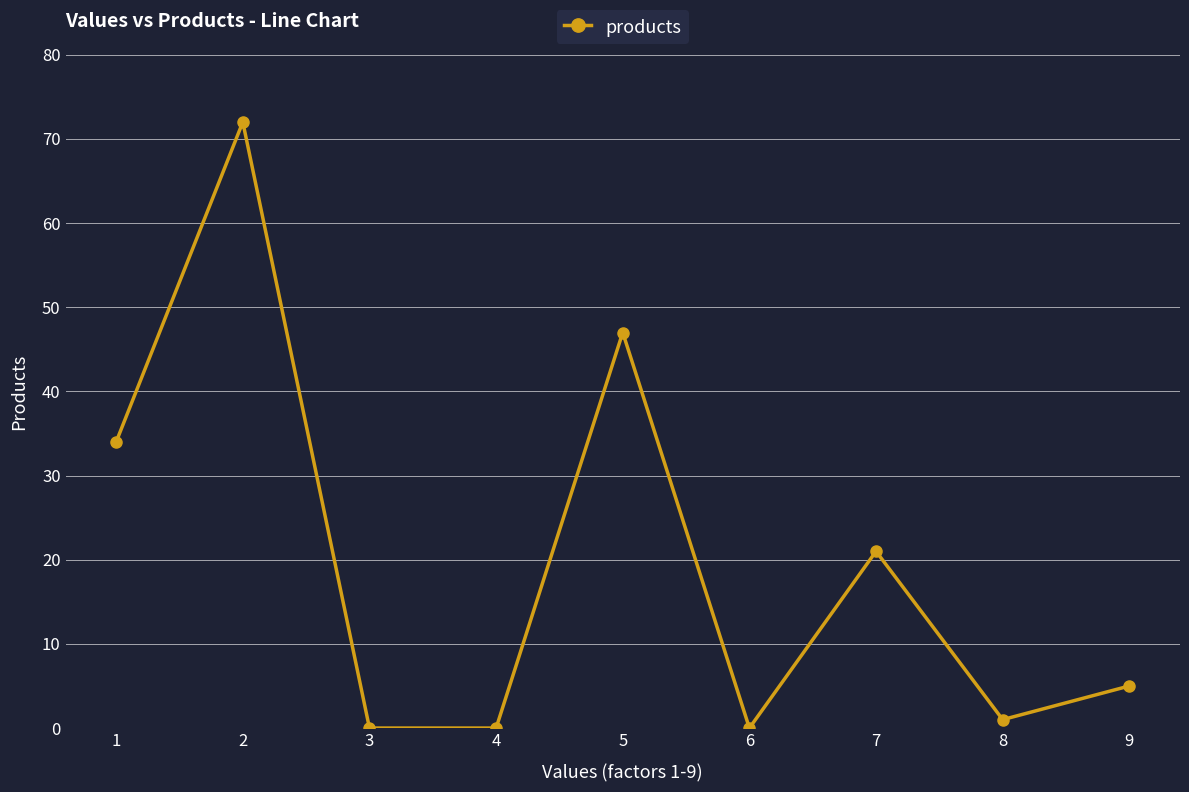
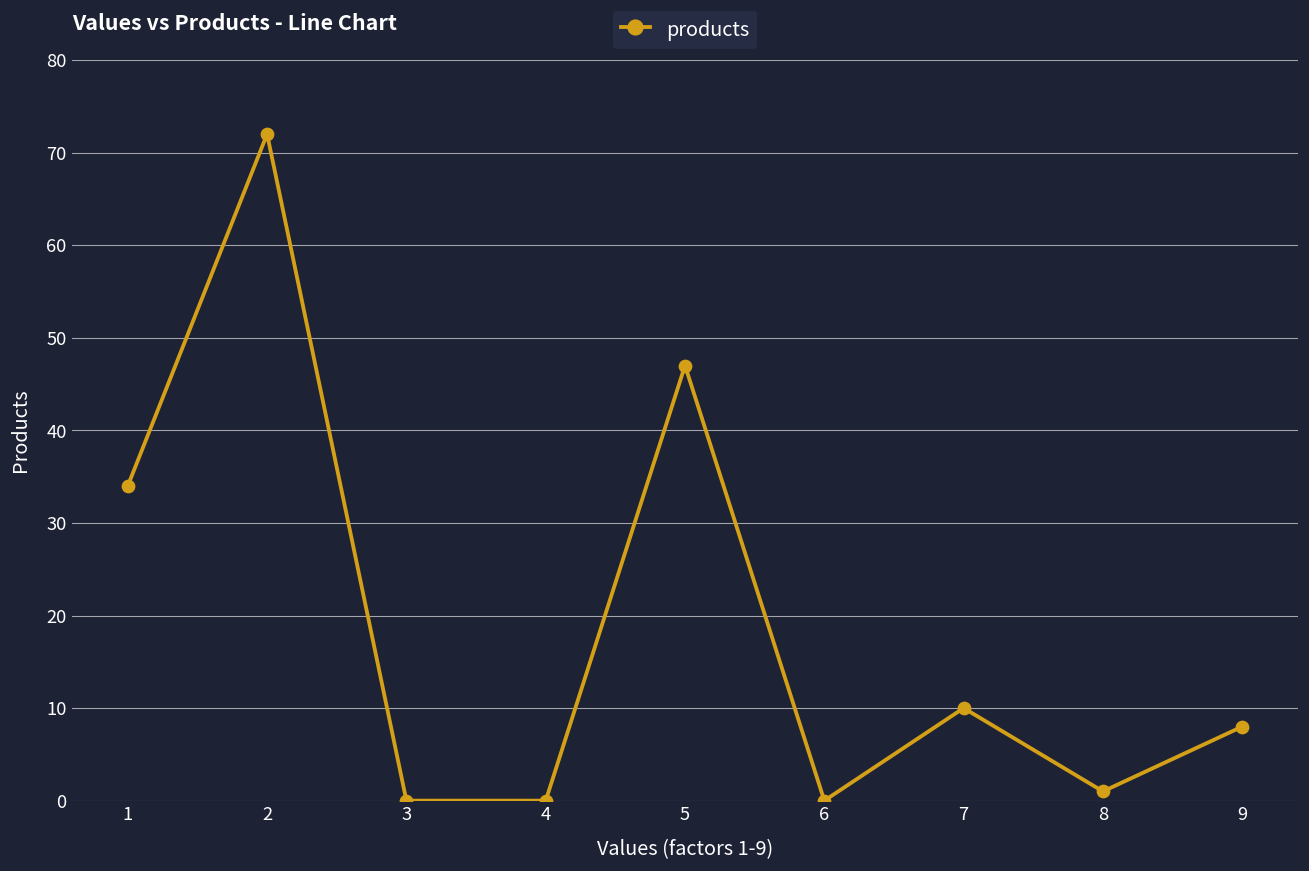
  {
    "1": 34,
    "2": 72,
    "3": 0,
    "4": 0,
    "5": 47,
    "6": 0,
-   "7": 21,
+   "7": 10,
    "8": 1,
-   "9": 5
+   "9": 8
  }
